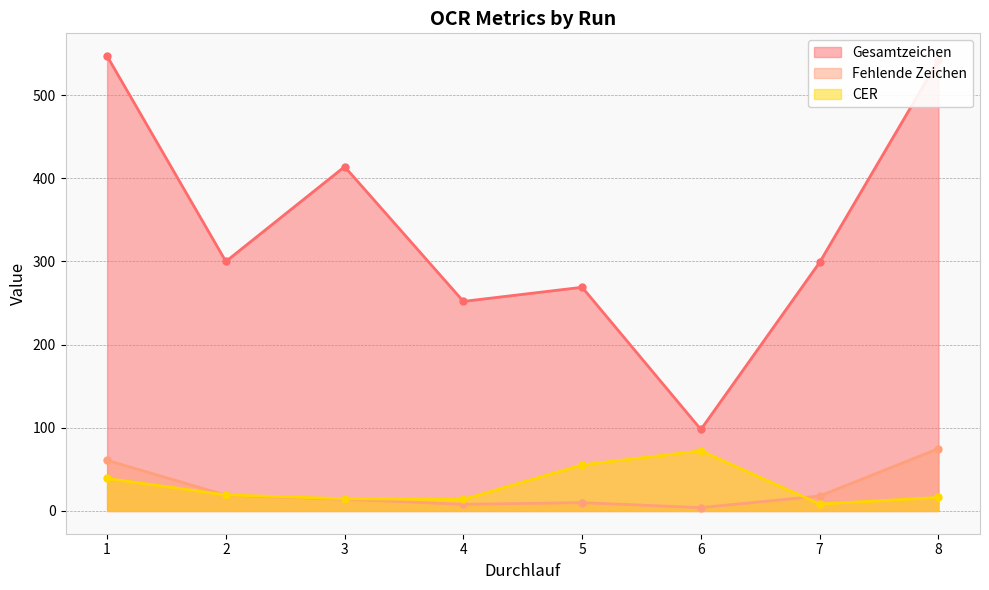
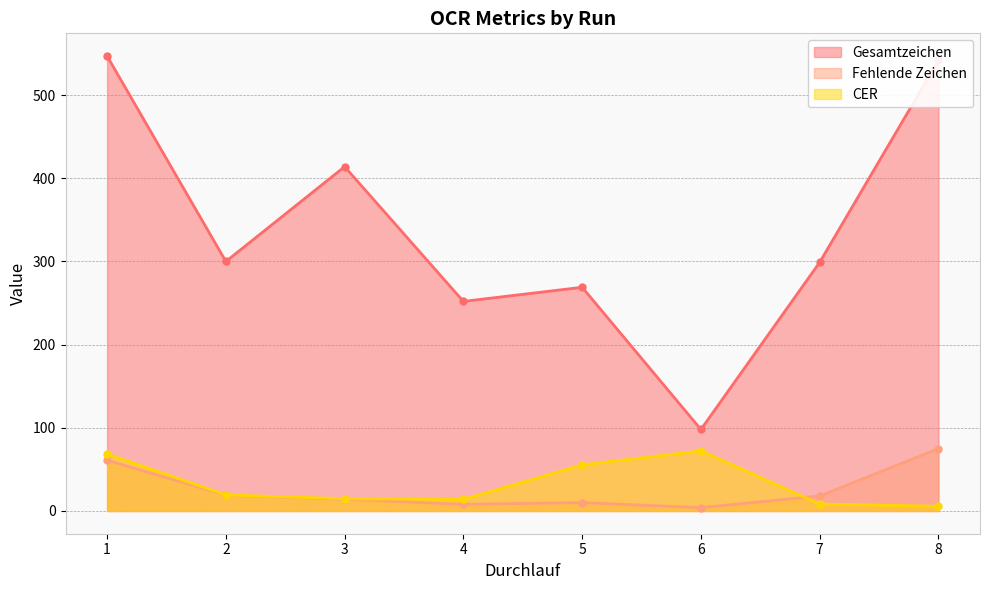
  {
    "CER": {
-     "1": 40,
+     "1": 70,
      "4": 10,
      "5": 60,
      "6": 70,
      "7": 10,
-     "8": 20
+     "8": 10
    }
  }
